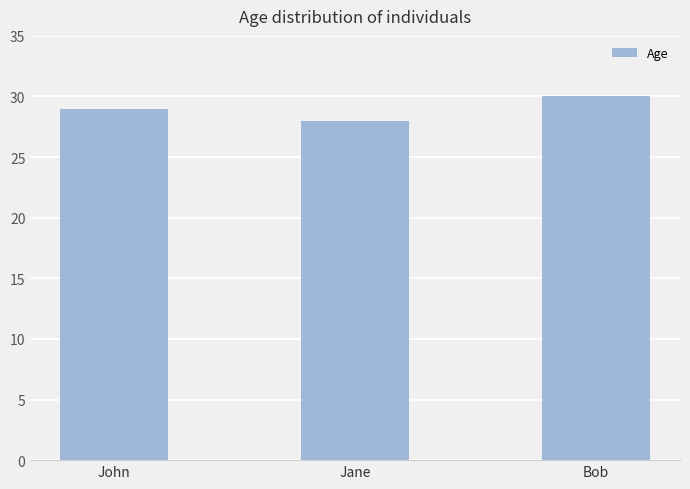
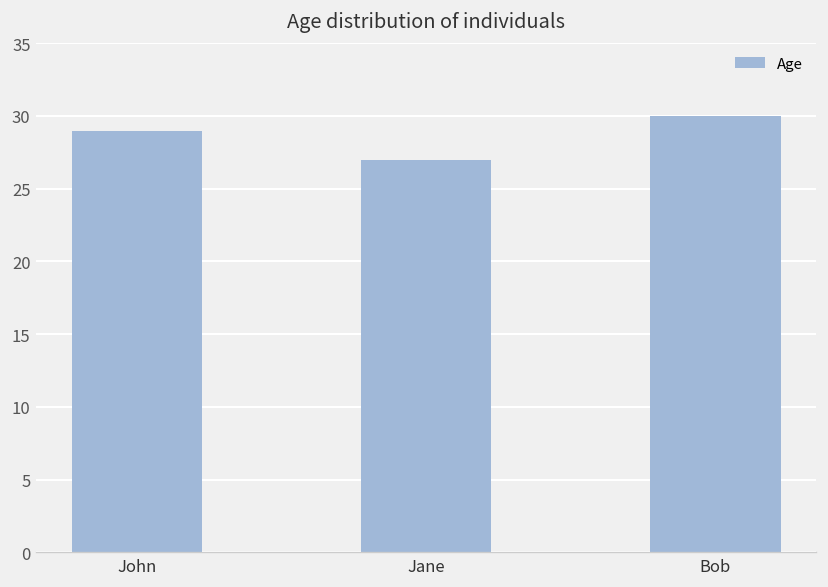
  {
    "John": 29,
-   "Jane": 28,
+   "Jane": 27,
    "Bob": 30
  }
